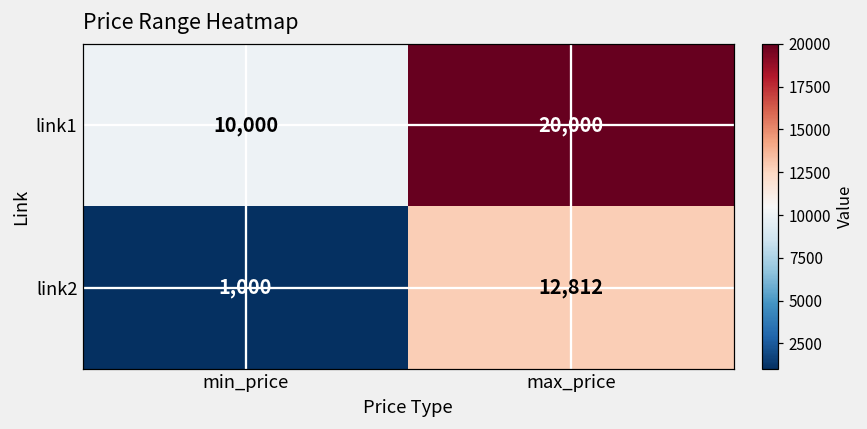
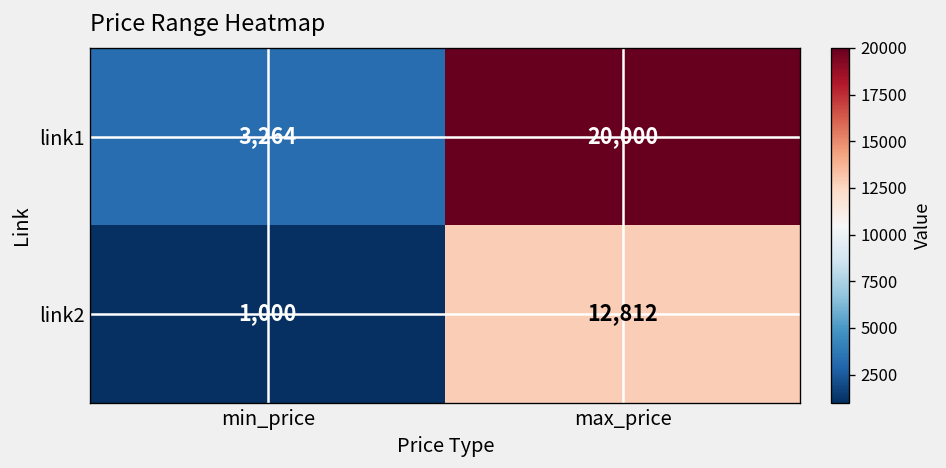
  {
    "link1": {
-     "min_price": "10,000",
+     "min_price": "3,264",
      "max_price": "20,000"
    },
    "link2": {
      "min_price": "1,000",
      "max_price": "12,812"
    }
  }
